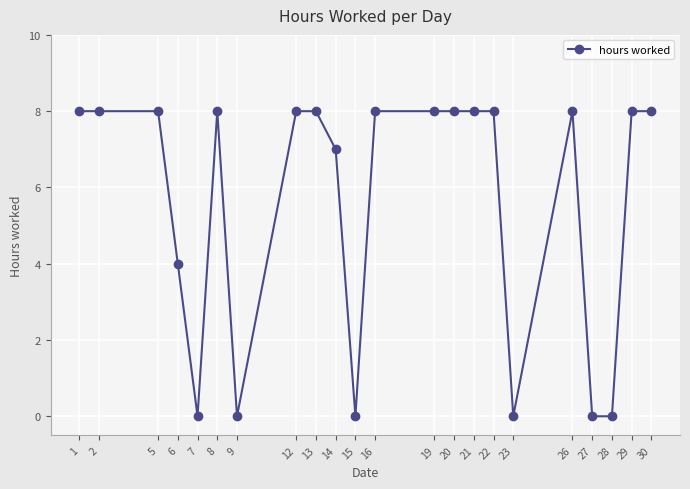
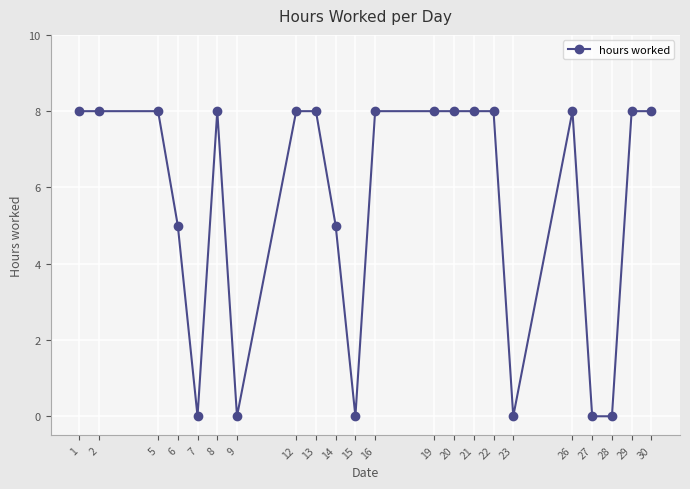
  {
    "1": 8,
    "2": 8,
    "5": 8,
-   "6": 4,
+   "6": 5,
    "7": 0,
    "8": 8,
    "9": 0,
    "12": 8,
    "13": 8,
-   "14": 7,
+   "14": 5,
    "15": 0,
    "16": 8,
    "19": 8,
    "20": 8,
    "21": 8,
    "22": 8,
    "23": 0,
    "26": 8,
    "27": 0,
    "28": 0,
    "29": 8,
    "30": 8
  }
